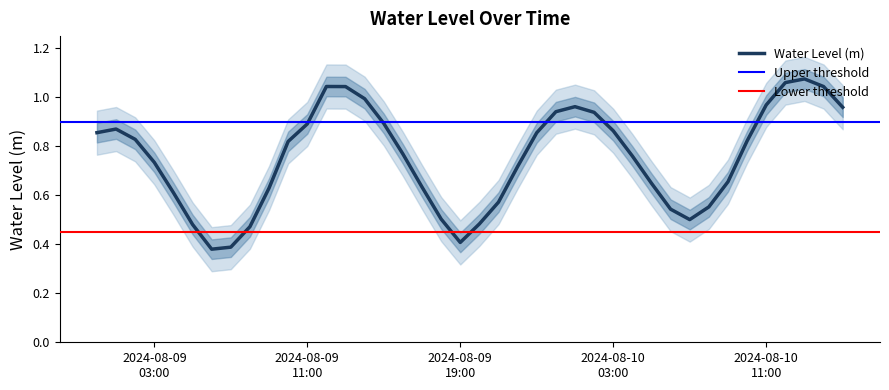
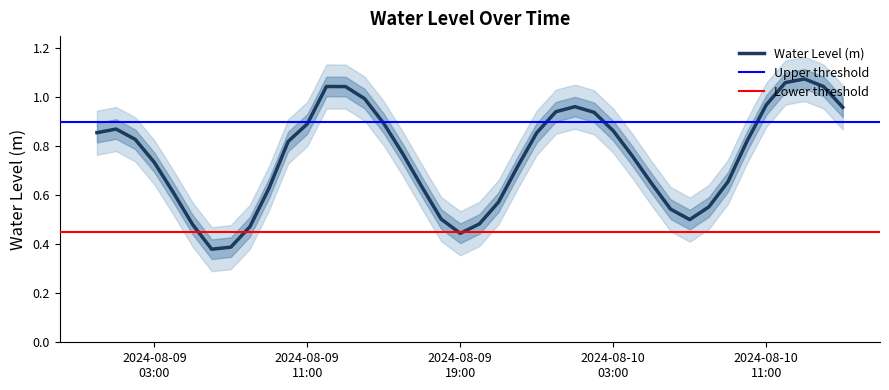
  {
    "Water Level (m)": {
      "2024-08-09 03:00": 0.73,
      "2024-08-09 11:00": 0.89,
-     "2024-08-09 19:00": 0.41,
+     "2024-08-09 19:00": 0.44,
      "2024-08-10 03:00": 0.86,
      "2024-08-10 11:00": 0.97
    }
  }
